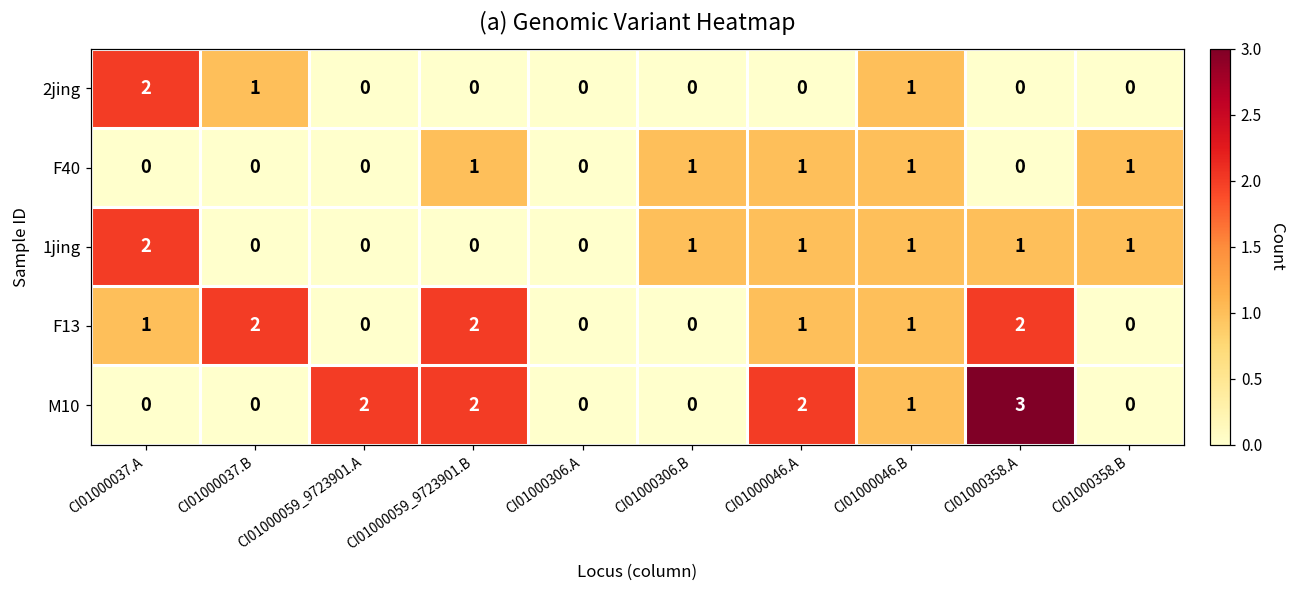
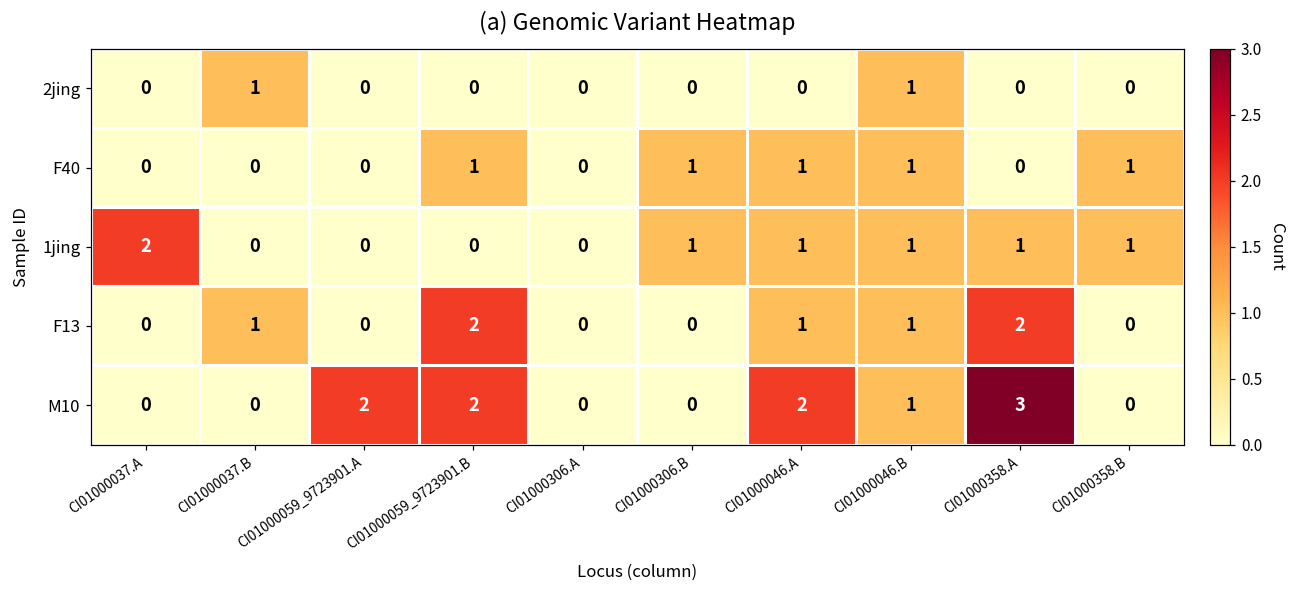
  {
    "2jing": {
-     "CI01000037.A": 2,
+     "CI01000037.A": 0,
      "CI01000037.B": 1,
      "CI01000059_9723901.A": 0,
      "CI01000059_9723901.B": 0,
      "CI01000306.A": 0,
      "CI01000306.B": 0,
      "CI01000046.A": 0,
      "CI01000046.B": 1,
      "CI01000358.A": 0,
      "CI01000358.B": 0
    },
    "F40": {
      "CI01000037.A": 0,
      "CI01000037.B": 0,
      "CI01000059_9723901.A": 0,
      "CI01000059_9723901.B": 1,
      "CI01000306.A": 0,
      "CI01000306.B": 1,
      "CI01000046.A": 1,
      "CI01000046.B": 1,
      "CI01000358.A": 0,
      "CI01000358.B": 1
    },
    "1jing": {
      "CI01000037.A": 2,
      "CI01000037.B": 0,
      "CI01000059_9723901.A": 0,
      "CI01000059_9723901.B": 0,
      "CI01000306.A": 0,
      "CI01000306.B": 1,
      "CI01000046.A": 1,
      "CI01000046.B": 1,
      "CI01000358.A": 1,
      "CI01000358.B": 1
    },
    "F13": {
-     "CI01000037.A": 1,
-     "CI01000037.B": 2,
+     "CI01000037.A": 0,
+     "CI01000037.B": 1,
      "CI01000059_9723901.A": 0,
      "CI01000059_9723901.B": 2,
      "CI01000306.A": 0,
      "CI01000306.B": 0,
      "CI01000046.A": 1,
      "CI01000046.B": 1,
      "CI01000358.A": 2,
      "CI01000358.B": 0
    },
    "M10": {
      "CI01000037.A": 0,
      "CI01000037.B": 0,
      "CI01000059_9723901.A": 2,
      "CI01000059_9723901.B": 2,
      "CI01000306.A": 0,
      "CI01000306.B": 0,
      "CI01000046.A": 2,
      "CI01000046.B": 1,
      "CI01000358.A": 3,
      "CI01000358.B": 0
    }
  }
